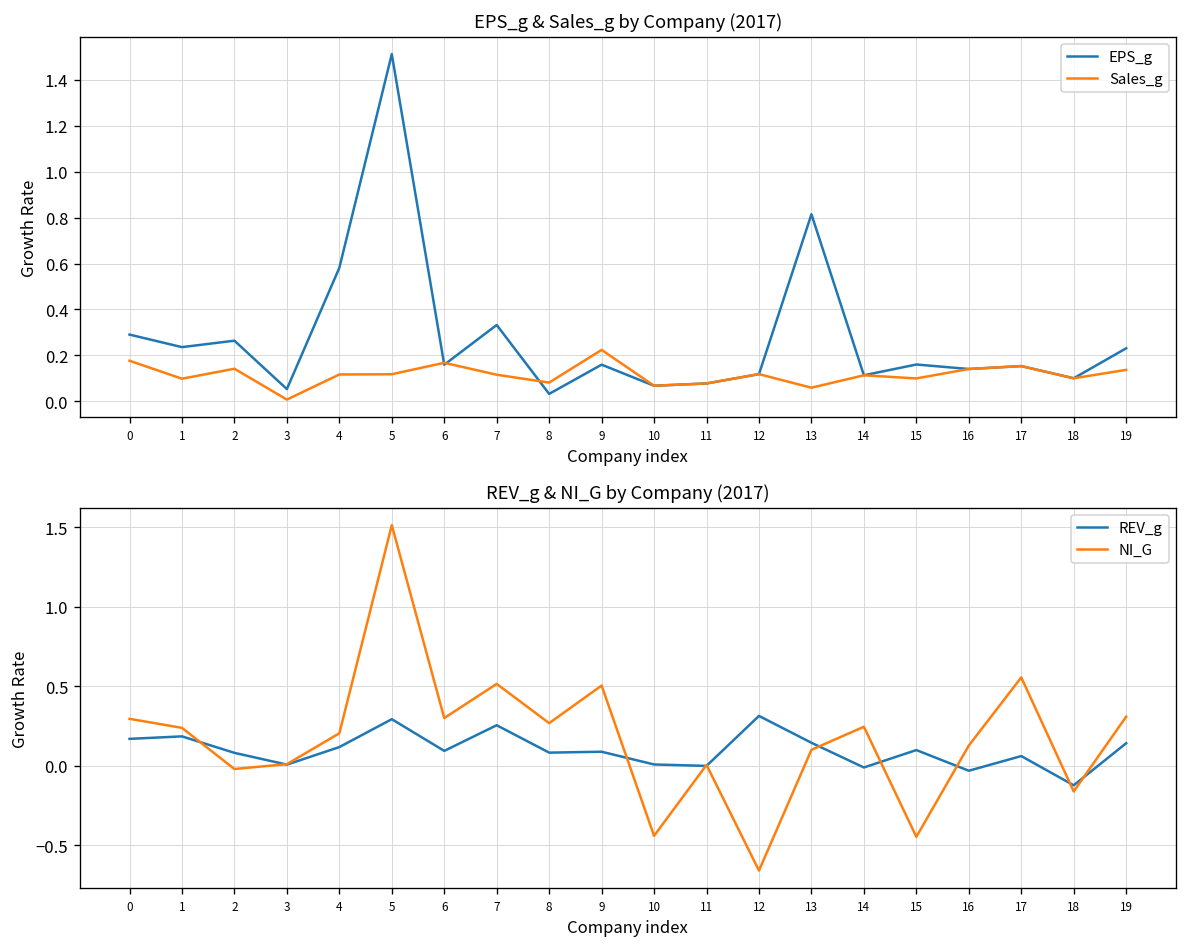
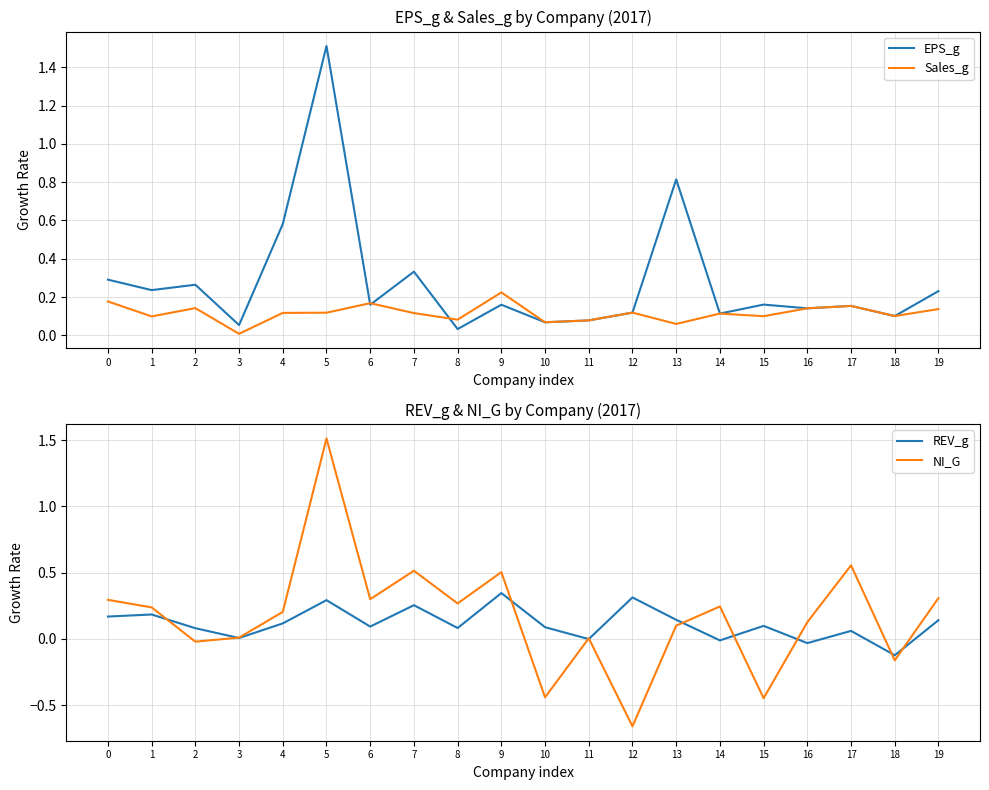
  {
    "EPS_g & Sales_g by Company (2017)": {
      "EPS_g": {
        "0": 0.29,
        "1": 0.24,
        "2": 0.26,
        "3": 0.05,
        "4": 0.58,
        "5": 1.51,
        "7": 0.33,
        "8": 0.03,
        "9": 0.16,
        "13": 0.81,
        "15": 0.16,
        "19": 0.23
      },
      "Sales_g": {
        "0": 0.18,
        "1": 0.10,
        "2": 0.14,
        "3": 0.01,
        "4": 0.12,
        "5": 0.12,
        "7": 0.12,
        "8": 0.08,
        "9": 0.22,
        "13": 0.06,
        "15": 0.10,
        "19": 0.14
      }
    },
    "REV_g & NI_G by Company (2017)": {
      "REV_g": {
        "0": 0.17,
        "1": 0.18,
        "2": 0.08,
        "4": 0.12,
        "5": 0.29,
        "6": 0.09,
        "7": 0.26,
        "8": 0.08,
-       "9": 0.09,
-       "10": 0.01,
+       "9": 0.35,
+       "10": 0.09,
        "12": 0.31,
        "13": 0.14,
        "14": -0.01,
        "15": 0.10,
        "16": -0.03,
        "17": 0.06,
        "18": -0.12,
        "19": 0.14
      },
      "NI_G": {
        "0": 0.30,
        "1": 0.24,
        "2": -0.02,
        "4": 0.20,
        "5": 1.51,
        "6": 0.30,
        "7": 0.52,
        "8": 0.27,
        "9": 0.50,
        "10": -0.44,
        "12": -0.66,
        "13": 0.10,
        "14": 0.25,
        "15": -0.45,
        "16": 0.13,
        "17": 0.56,
        "18": -0.16,
        "19": 0.31
      }
    }
  }
